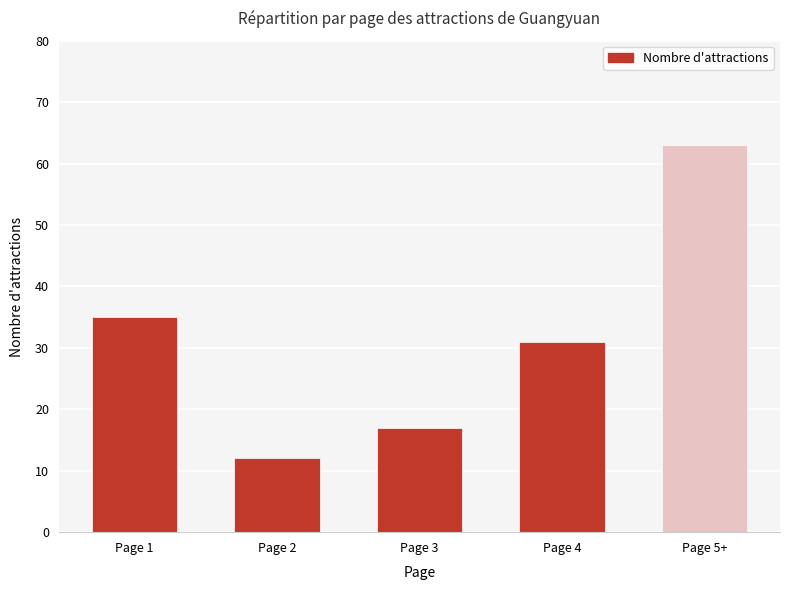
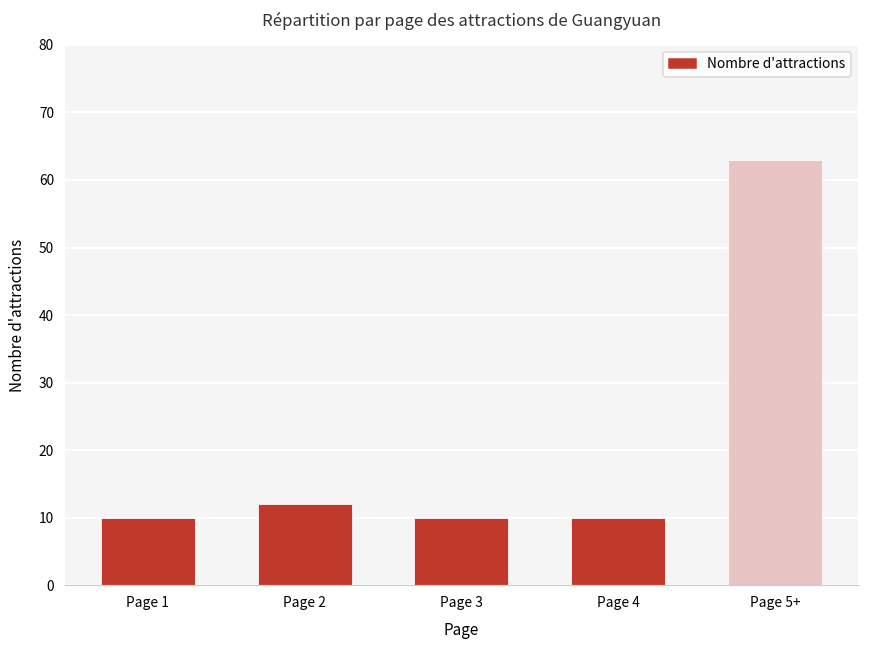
  {
-   "Page 1": 35,
+   "Page 1": 10,
    "Page 2": 12,
-   "Page 3": 17,
-   "Page 4": 31,
+   "Page 3": 10,
+   "Page 4": 10,
    "Page 5+": 63
  }
